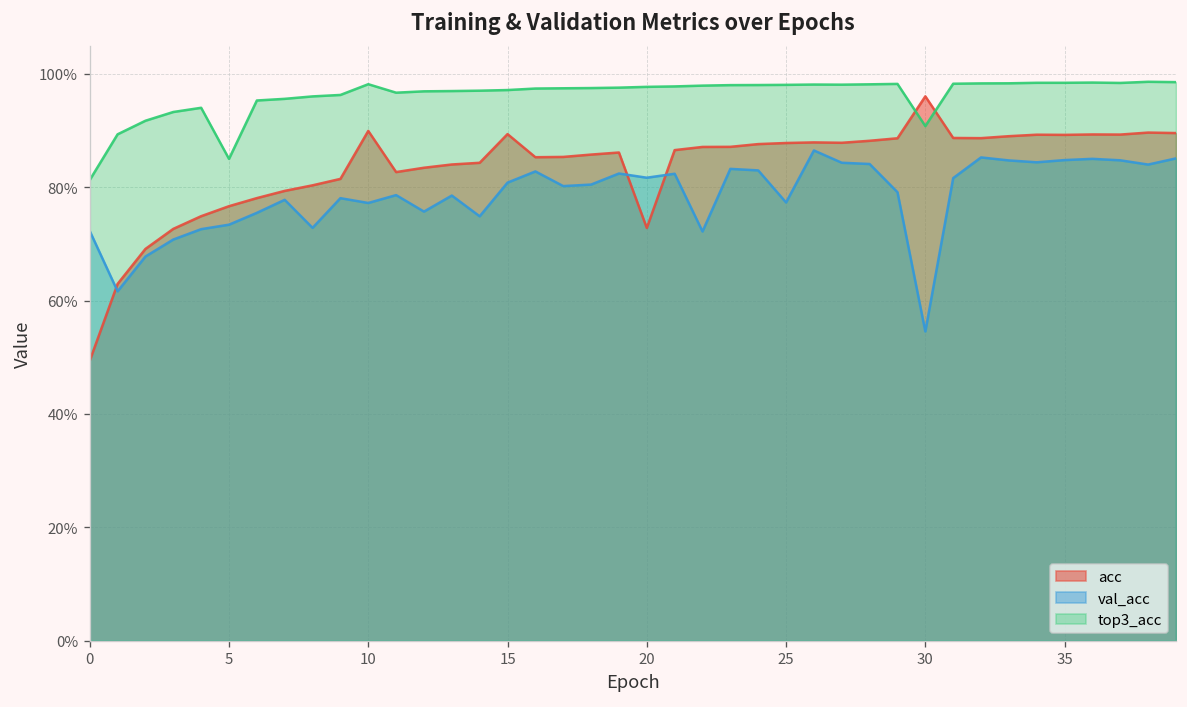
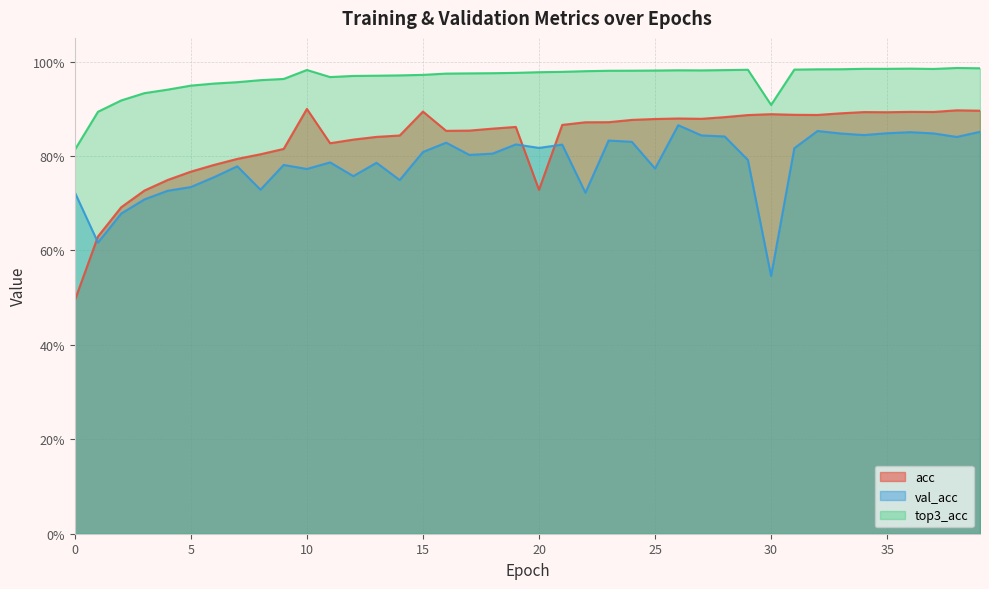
  {
    "acc": {
      "0": "49%",
      "5": "77%",
      "10": "90%",
      "15": "89%",
      "20": "73%",
      "25": "88%",
-     "30": "96%",
+     "30": "89%",
      "35": "89%"
    },
    "val_acc": {
      "0": "72%",
      "5": "73%",
      "10": "77%",
      "15": "81%",
      "20": "82%",
      "25": "77%",
      "30": "55%",
      "35": "85%"
    },
    "top3_acc": {
      "0": "81%",
-     "5": "85%",
+     "5": "95%",
      "10": "98%",
      "15": "97%",
      "20": "98%",
      "25": "98%",
      "30": "91%",
      "35": "98%"
    }
  }
